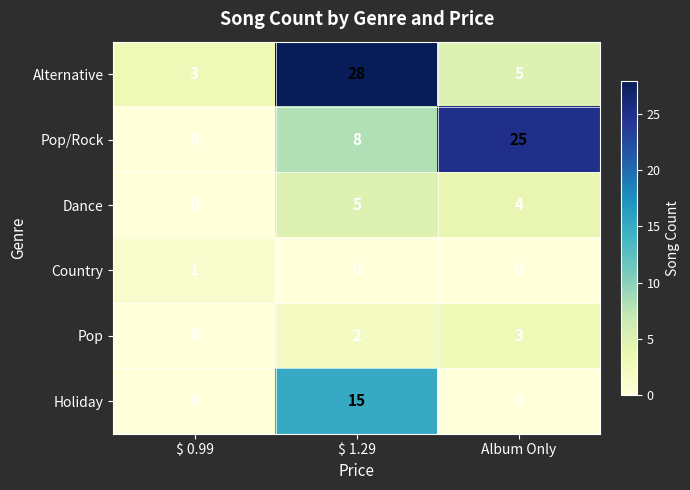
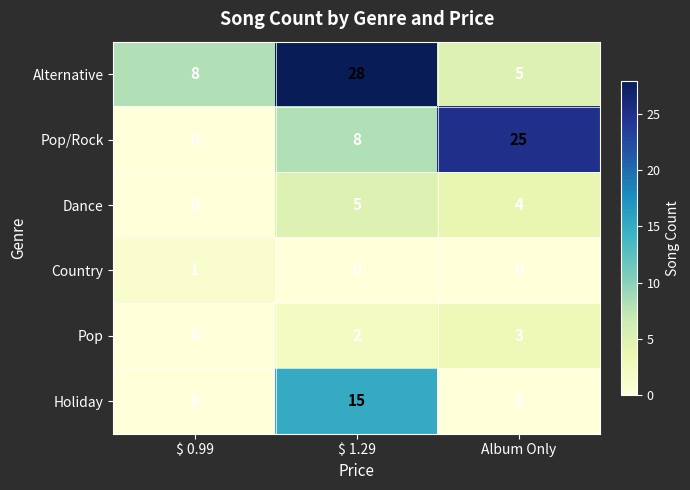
  {
    "Alternative": {
-     "$ 0.99": 3,
+     "$ 0.99": 8,
      "$ 1.29": 28,
      "Album Only": 5
    },
    "Pop/Rock": {
      "$ 1.29": 8,
      "Album Only": 25
    },
    "Dance": {
      "$ 1.29": 5,
      "Album Only": 4
    },
    "Country": {
      "$ 0.99": 1
    },
    "Pop": {
      "$ 1.29": 2,
      "Album Only": 3
    },
    "Holiday": {
      "$ 1.29": 15
    }
  }
